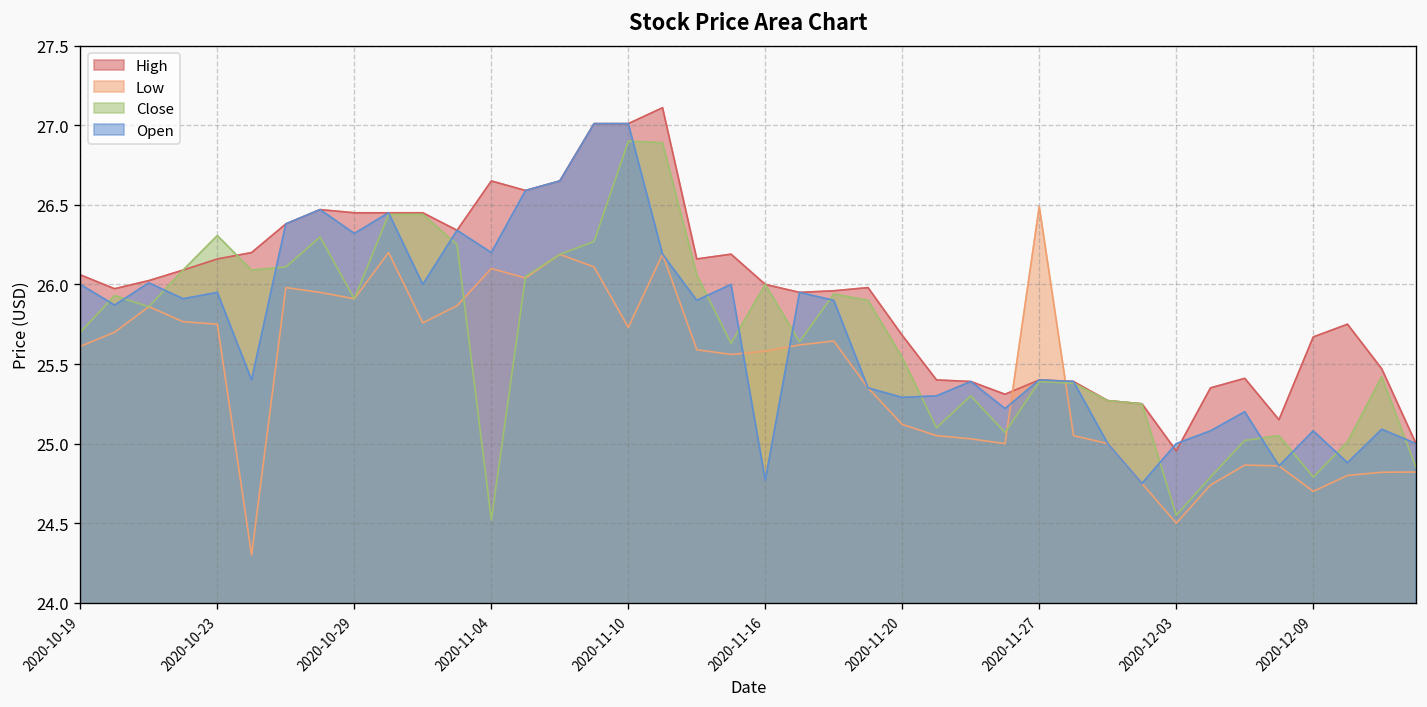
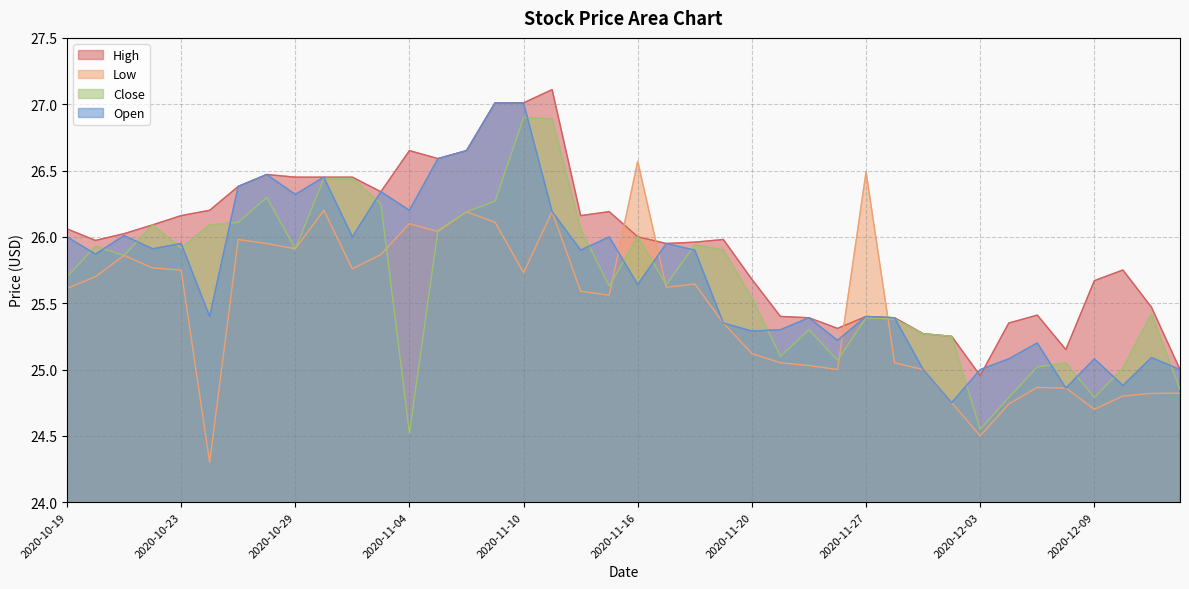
  {
    "High": {
      "2020-10-19": 26.06,
      "2020-10-23": 26.16,
      "2020-10-29": 26.45,
      "2020-11-04": 26.65,
      "2020-11-20": 25.68,
      "2020-12-03": 24.95,
      "2020-12-09": 25.67
    },
    "Low": {
      "2020-10-19": 25.61,
      "2020-10-23": 25.75,
      "2020-11-04": 26.10,
      "2020-11-10": 25.73,
-     "2020-11-16": 25.58,
+     "2020-11-16": 26.57,
      "2020-11-20": 25.12,
      "2020-11-27": 26.49,
      "2020-12-03": 24.50,
      "2020-12-09": 24.70
    },
    "Close": {
      "2020-10-19": 25.70,
-     "2020-10-23": 26.31,
+     "2020-10-23": 25.92,
      "2020-11-04": 24.52,
      "2020-11-10": 26.90,
      "2020-11-20": 25.54,
      "2020-12-03": 24.55,
      "2020-12-09": 24.79
    },
    "Open": {
      "2020-10-19": 26.00,
      "2020-10-23": 25.95,
      "2020-10-29": 26.32,
      "2020-11-04": 26.20,
-     "2020-11-16": 24.77,
+     "2020-11-16": 25.64,
      "2020-11-20": 25.29,
      "2020-12-03": 25.00,
      "2020-12-09": 25.08
    }
  }
